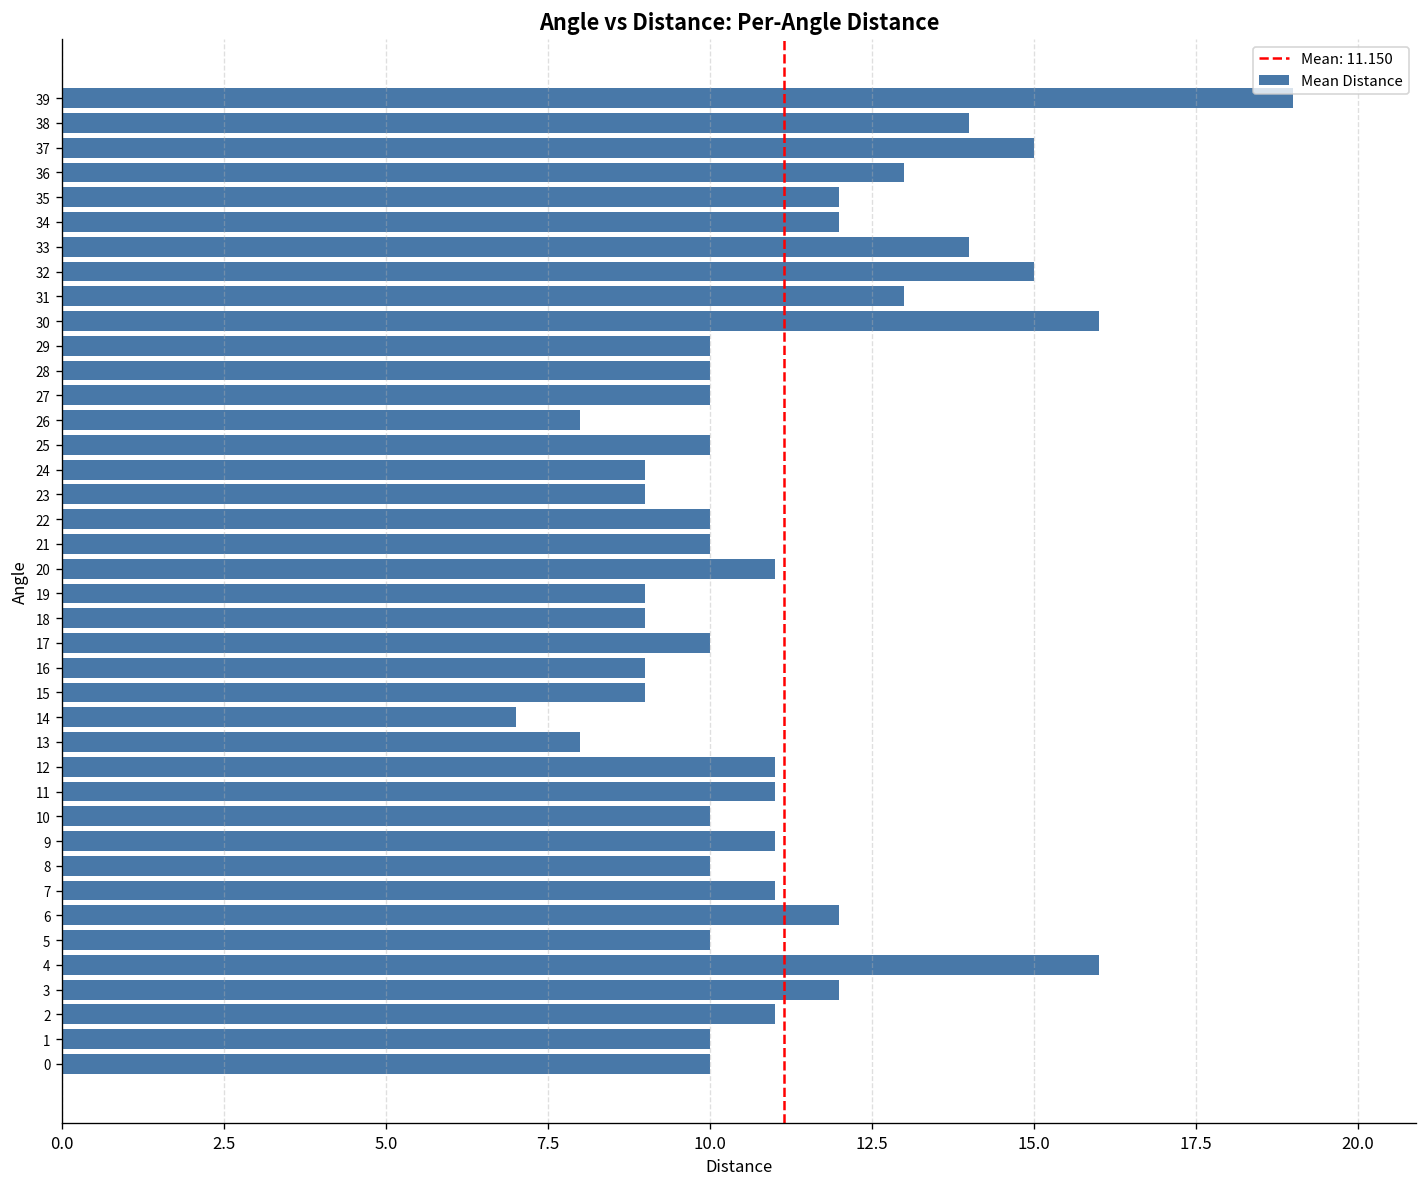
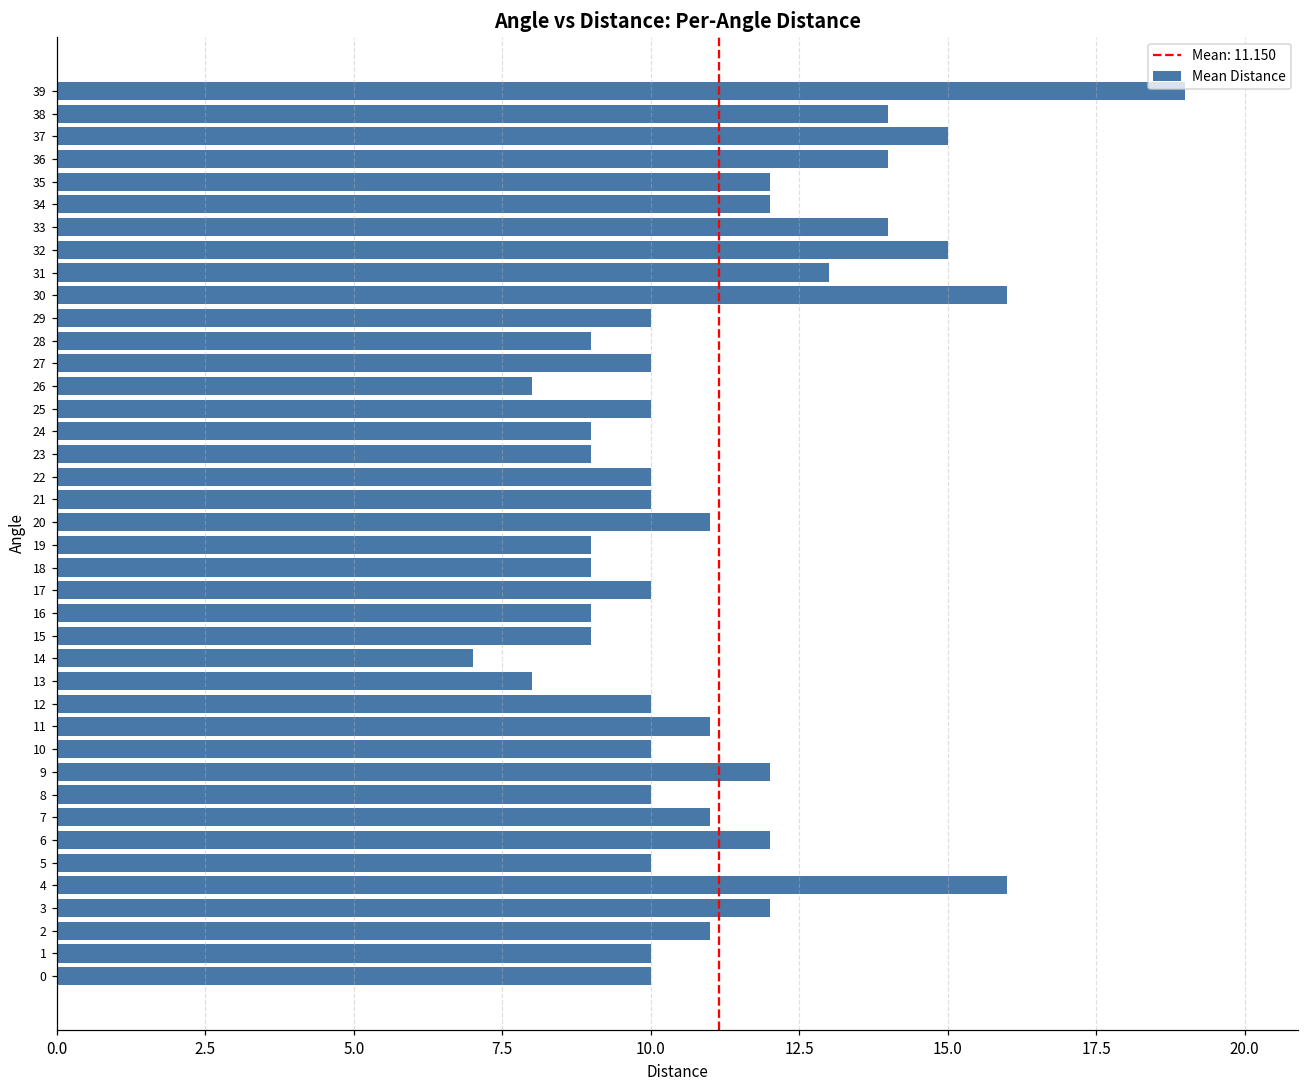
  {
    "39": 19,
    "38": 14,
    "37": 15,
-   "36": 13,
+   "36": 14,
    "35": 12,
    "34": 12,
    "33": 14,
    "32": 15,
    "31": 13,
    "30": 16,
    "29": 10,
-   "28": 10,
+   "28": 9,
    "27": 10,
    "26": 8,
    "25": 10,
    "24": 9,
    "23": 9,
    "22": 10,
    "21": 10,
    "20": 11,
    "19": 9,
    "18": 9,
    "17": 10,
    "16": 9,
    "15": 9,
    "14": 7,
    "13": 8,
-   "12": 11,
+   "12": 10,
    "11": 11,
    "10": 10,
-   "9": 11,
+   "9": 12,
    "8": 10,
    "7": 11,
    "6": 12,
    "5": 10,
    "4": 16,
    "3": 12,
    "2": 11,
    "1": 10,
    "0": 10
  }
